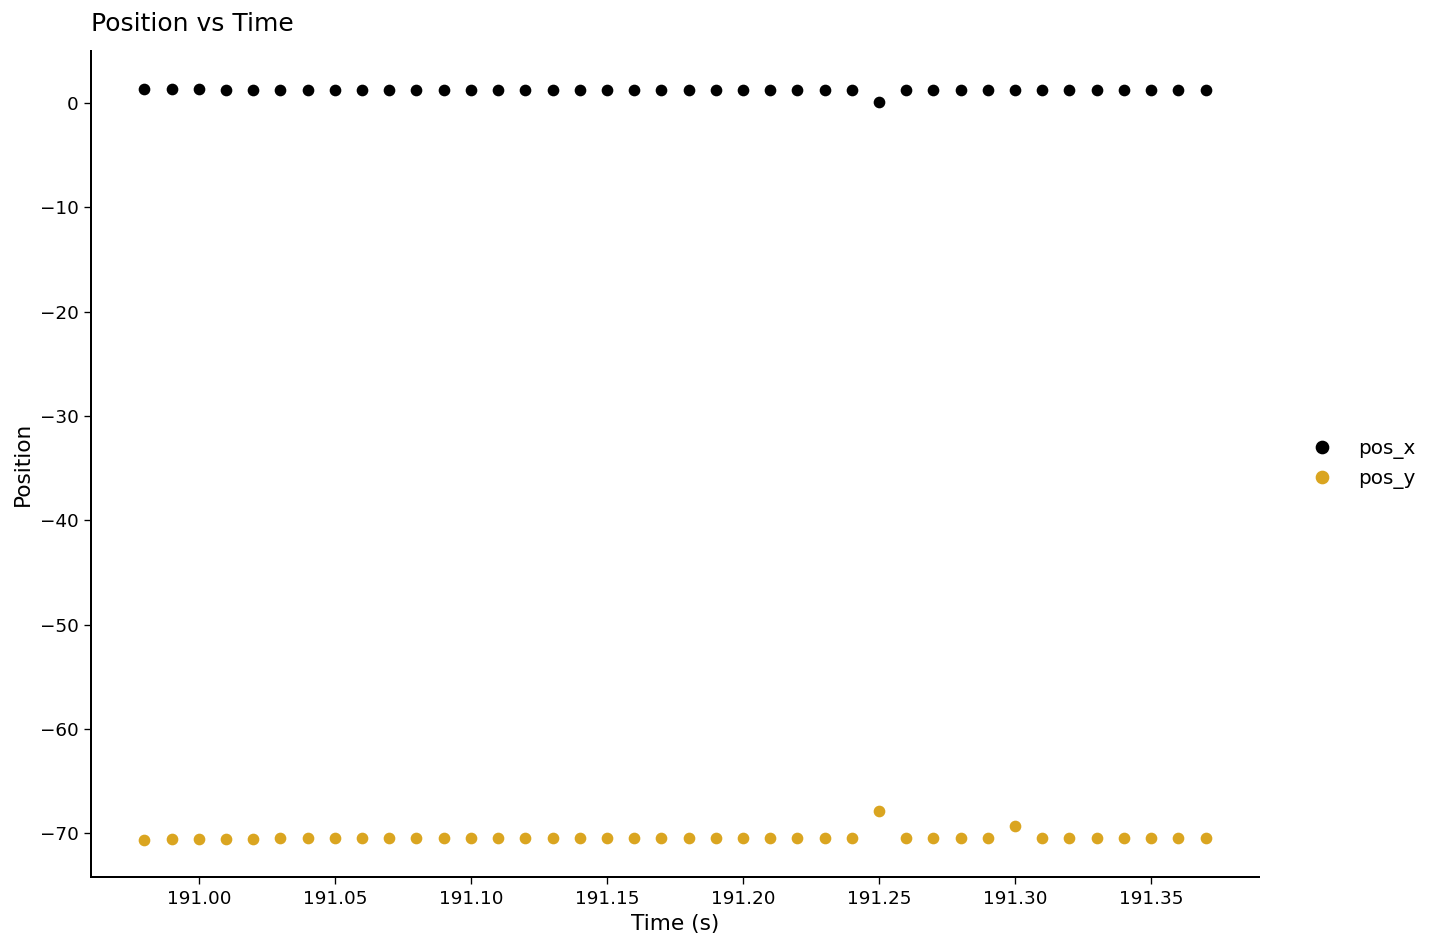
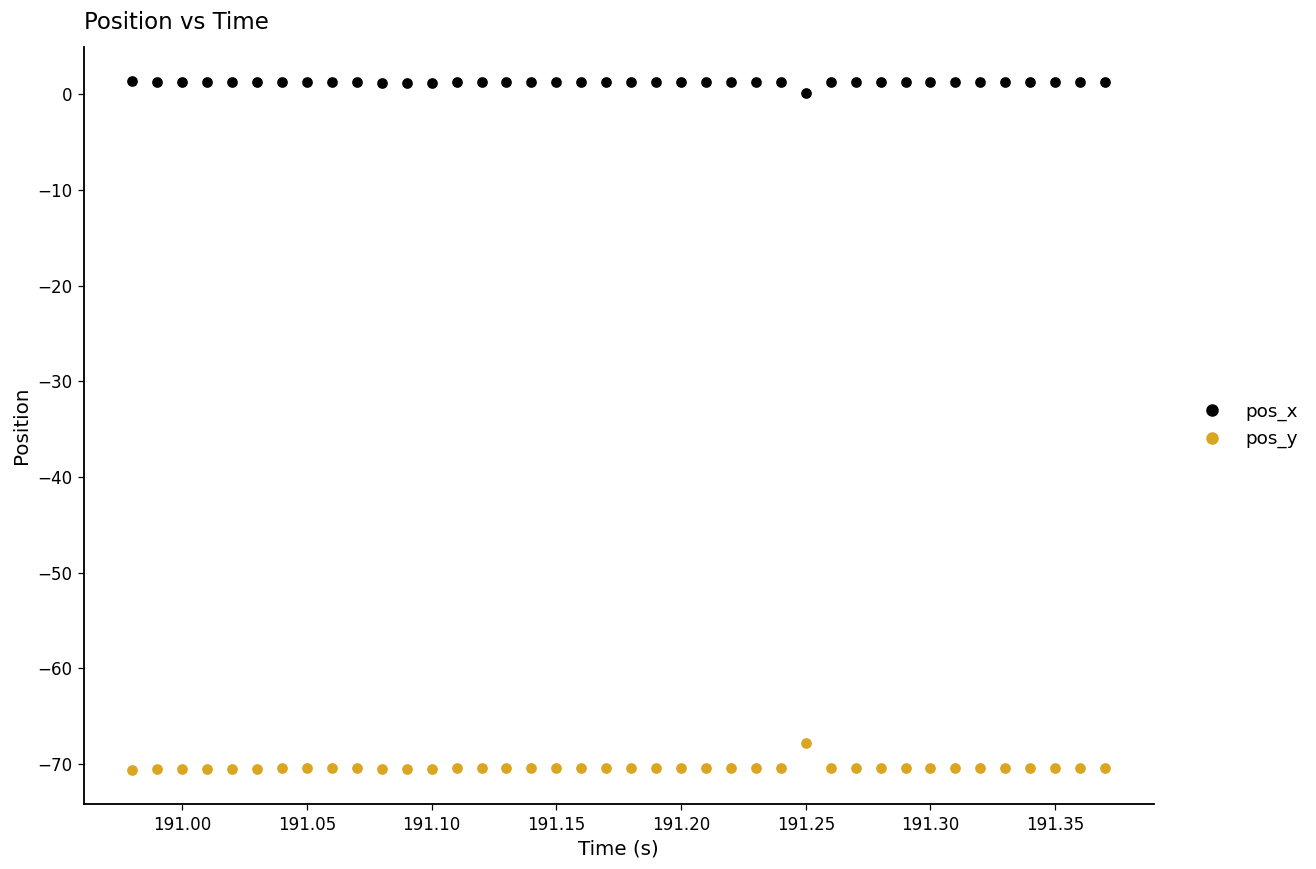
  {
    "pos_x": {
      "191.00": 1,
      "191.05": 1,
      "191.10": 1,
      "191.15": 1,
      "191.20": 1,
      "191.25": 0,
      "191.30": 1,
      "191.35": 1
    },
    "pos_y": {
      "191.00": -71,
      "191.05": -70,
      "191.10": -70,
      "191.15": -70,
      "191.20": -70,
      "191.25": -68,
-     "191.30": -69,
+     "191.30": -70,
      "191.35": -70
    }
  }
